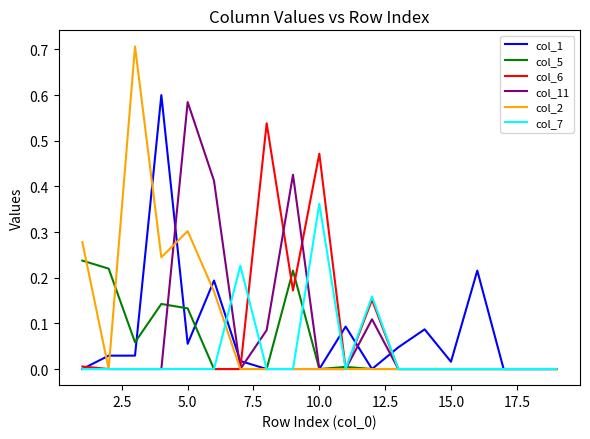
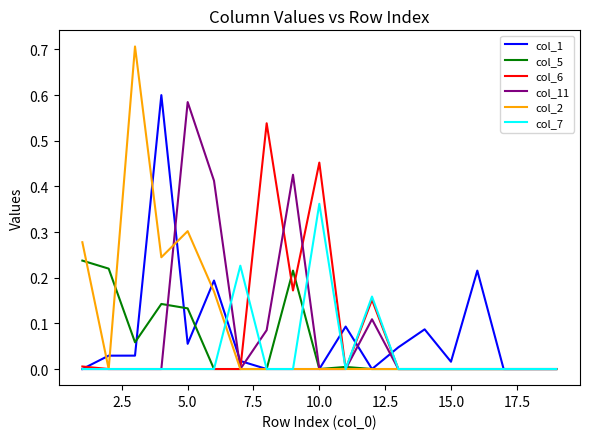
  {
    "col_1": {
      "5.0": 0.06,
      "15.0": 0.02
    },
    "col_5": {
      "5.0": 0.13
    },
    "col_6": {
-     "10.0": 0.47
+     "10.0": 0.45
    },
    "col_11": {
      "5.0": 0.58
    },
    "col_2": {
      "5.0": 0.30
    },
    "col_7": {
      "10.0": 0.36
    }
  }
